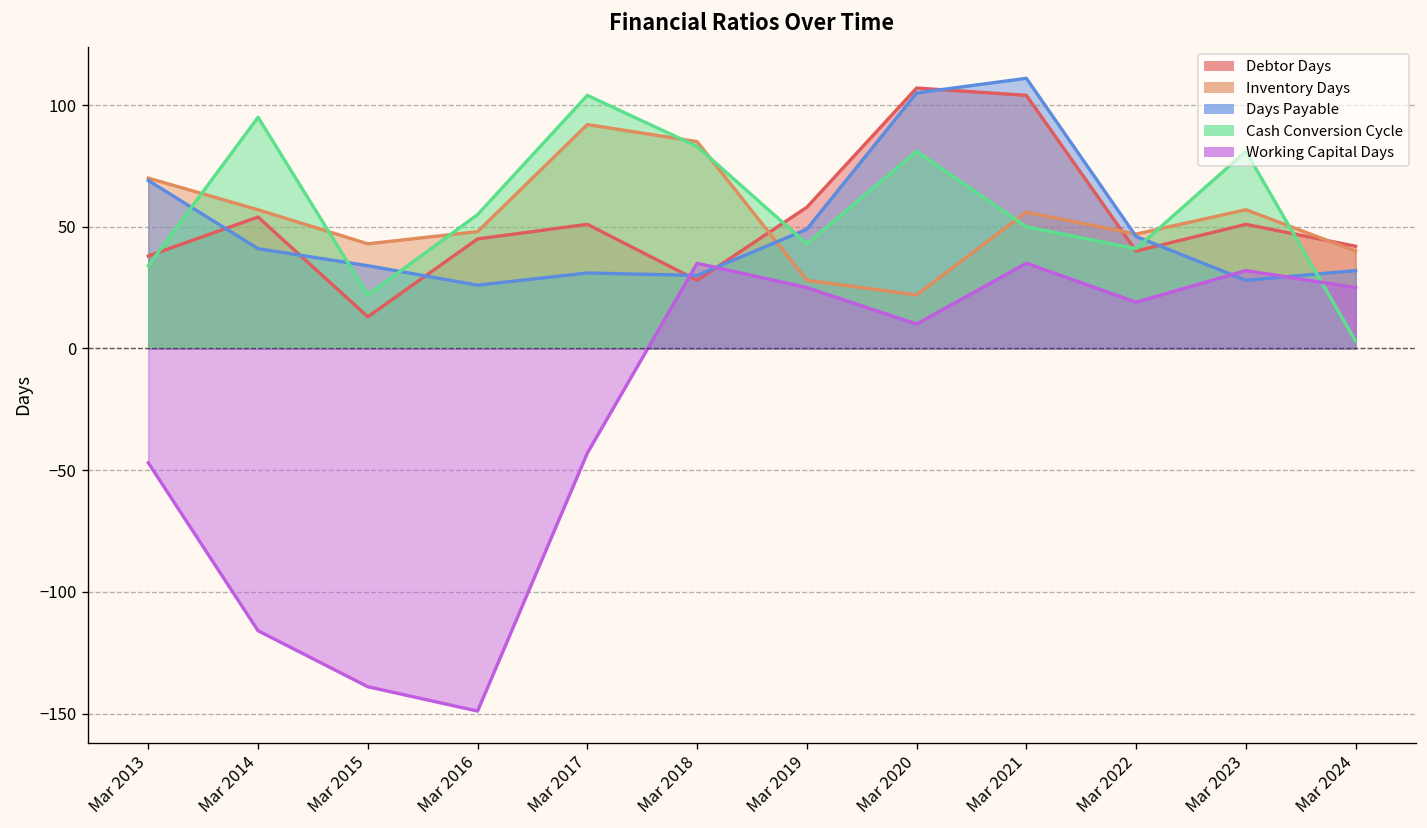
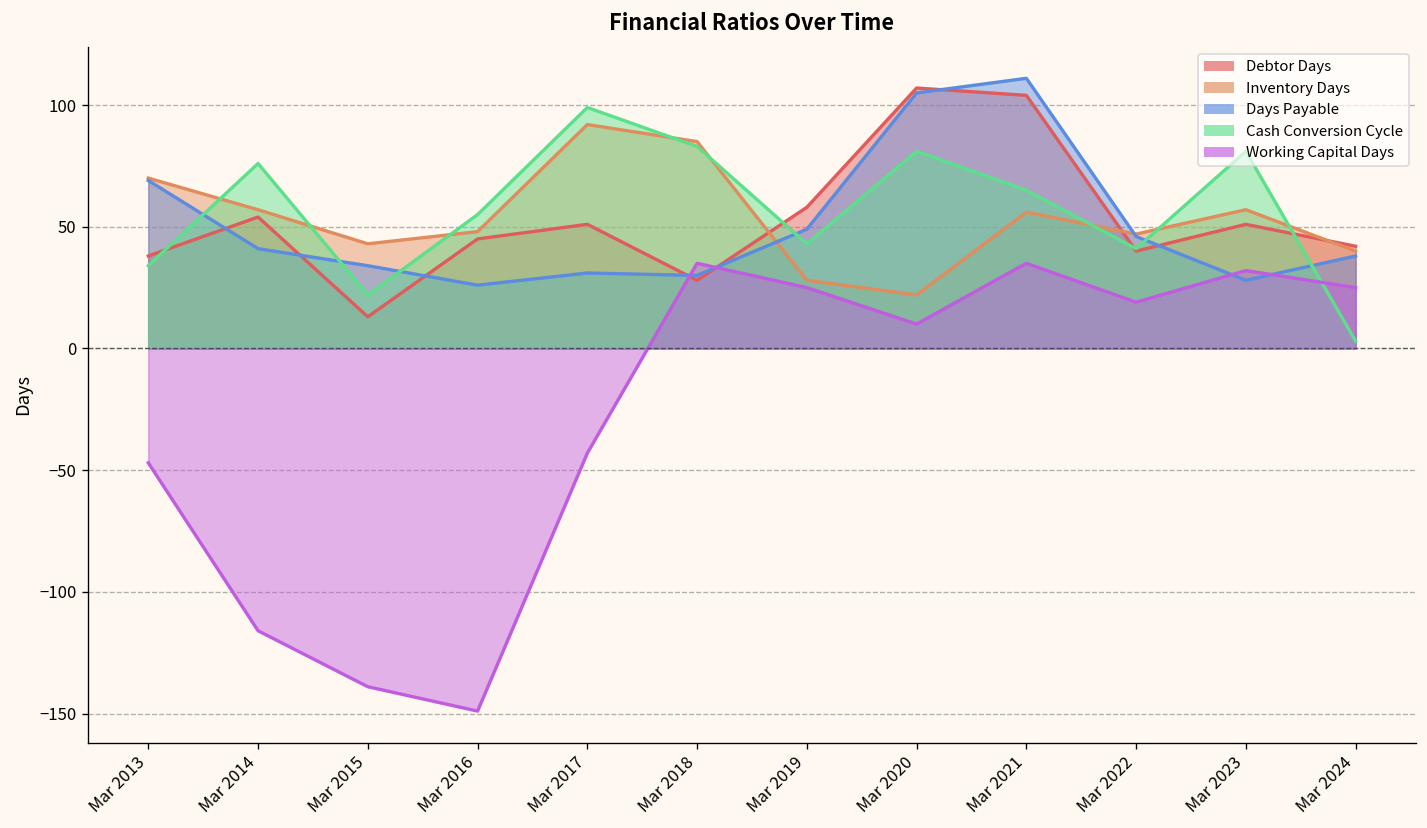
  {
    "Days Payable": {
      "Mar 2014": 41,
      "Mar 2015": 34,
      "Mar 2016": 26,
      "Mar 2017": 31,
      "Mar 2018": 30,
      "Mar 2019": 49,
      "Mar 2020": 105,
      "Mar 2021": 111,
      "Mar 2023": 28,
-     "Mar 2024": 32
+     "Mar 2024": 38
    },
    "Cash Conversion Cycle": {
      "Mar 2013": 34,
-     "Mar 2014": 95,
+     "Mar 2014": 76,
      "Mar 2015": 22,
      "Mar 2016": 55,
-     "Mar 2017": 104,
+     "Mar 2017": 99,
      "Mar 2018": 83,
      "Mar 2019": 43,
      "Mar 2020": 81,
-     "Mar 2021": 50,
+     "Mar 2021": 65,
      "Mar 2024": 3
    }
  }
